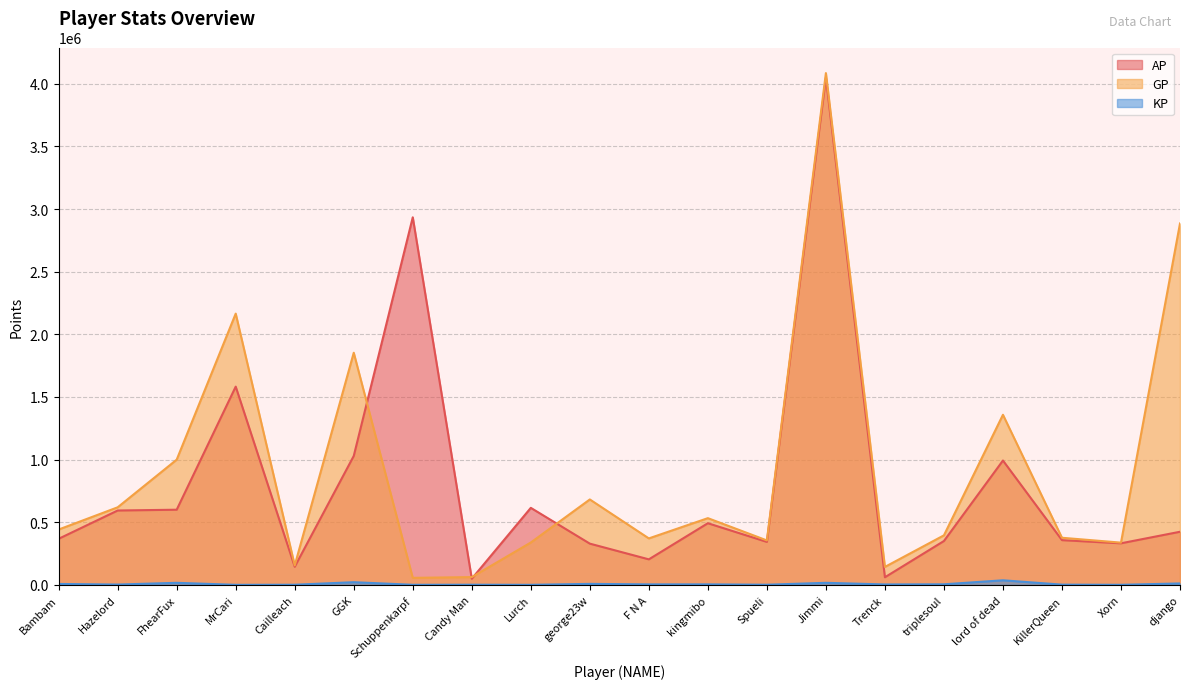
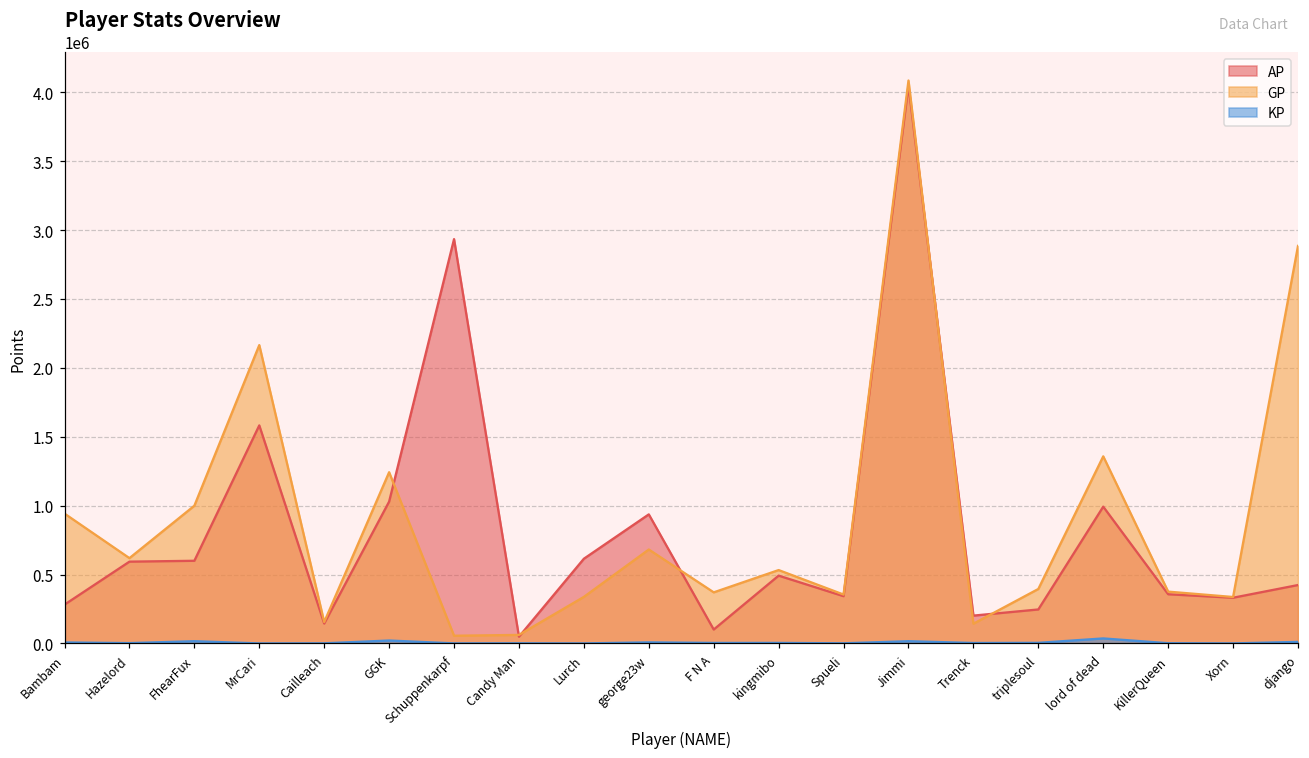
  {
    "AP": {
-     "Bambam": 370000,
+     "Bambam": 280000,
      "Hazelord": 590000,
      "FhearFux": 600000,
      "MrCari": 1580000,
      "GGK": 1030000,
      "Schuppenkarpf": 2930000,
      "Lurch": 610000,
-     "george23w": 330000,
-     "F N A": 200000,
+     "george23w": 940000,
+     "F N A": 100000,
      "kingmibo": 490000,
      "Jimmi": 4050000,
-     "Trenck": 60000,
-     "triplesoul": 350000,
+     "Trenck": 200000,
+     "triplesoul": 250000,
      "lord of dead": 990000,
      "django": 420000
    },
    "GP": {
-     "Bambam": 440000,
+     "Bambam": 940000,
      "Hazelord": 620000,
      "FhearFux": 1000000,
      "MrCari": 2170000,
-     "GGK": 1850000,
+     "GGK": 1240000,
      "Schuppenkarpf": 60000,
      "Lurch": 340000,
      "george23w": 680000,
      "F N A": 370000,
      "kingmibo": 530000,
      "Jimmi": 4090000,
      "Trenck": 140000,
      "triplesoul": 400000,
      "lord of dead": 1360000,
      "django": 2880000
    },
    "KP": {
      "Bambam": 10000,
      "Hazelord": 0,
      "FhearFux": 20000,
      "MrCari": 0,
      "Cailleach": 0,
      "GGK": 20000,
      "Schuppenkarpf": 0,
      "Candy Man": 0,
      "Lurch": 0,
      "george23w": 10000,
      "F N A": 0,
      "kingmibo": 0,
      "Spueli": 0,
      "Jimmi": 20000,
      "Trenck": 0,
      "triplesoul": 0,
      "lord of dead": 40000,
      "KillerQueen": 0,
      "Xorn": 0,
      "django": 10000
    }
  }
